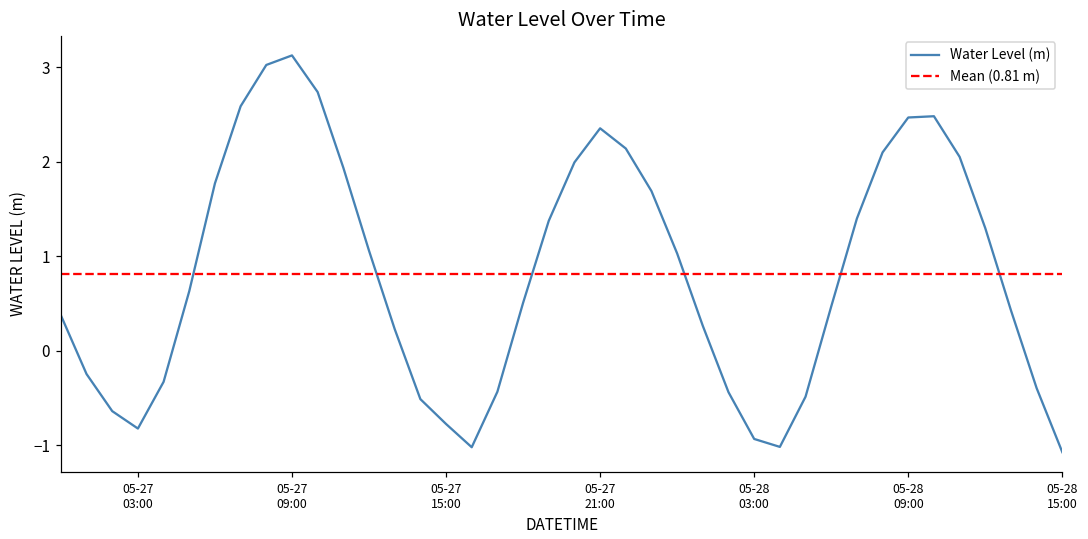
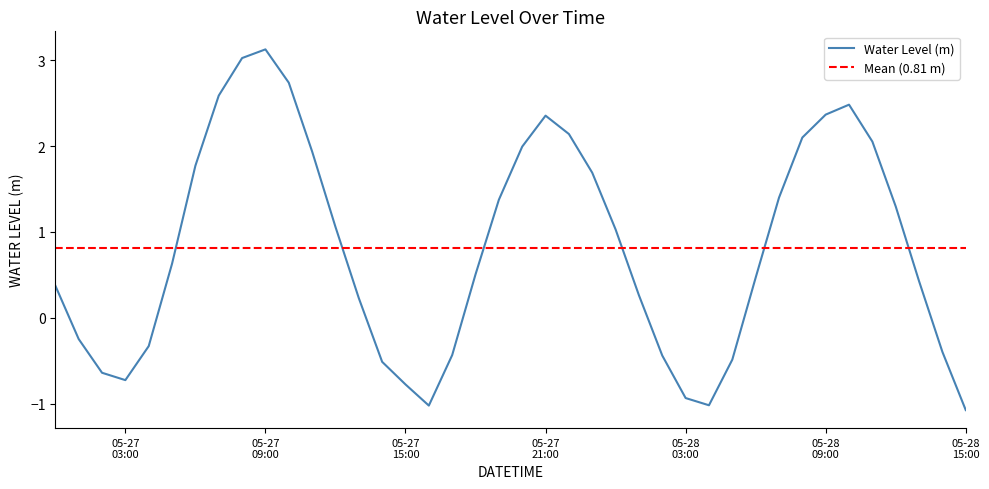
  {
-   "05-27 03:00": -0.8,
+   "05-27 03:00": -0.7,
    "05-27 09:00": 3.1,
    "05-27 15:00": -0.8,
    "05-27 21:00": 2.4,
    "05-28 03:00": -0.9,
-   "05-28 09:00": 2.5,
+   "05-28 09:00": 2.4,
    "05-28 15:00": -1.1
  }
